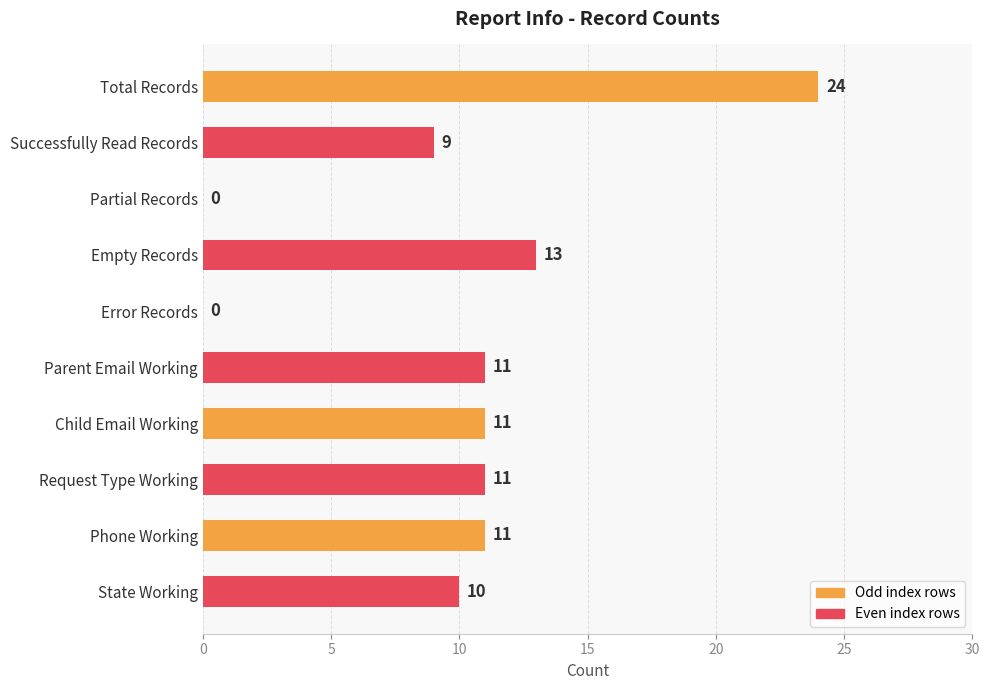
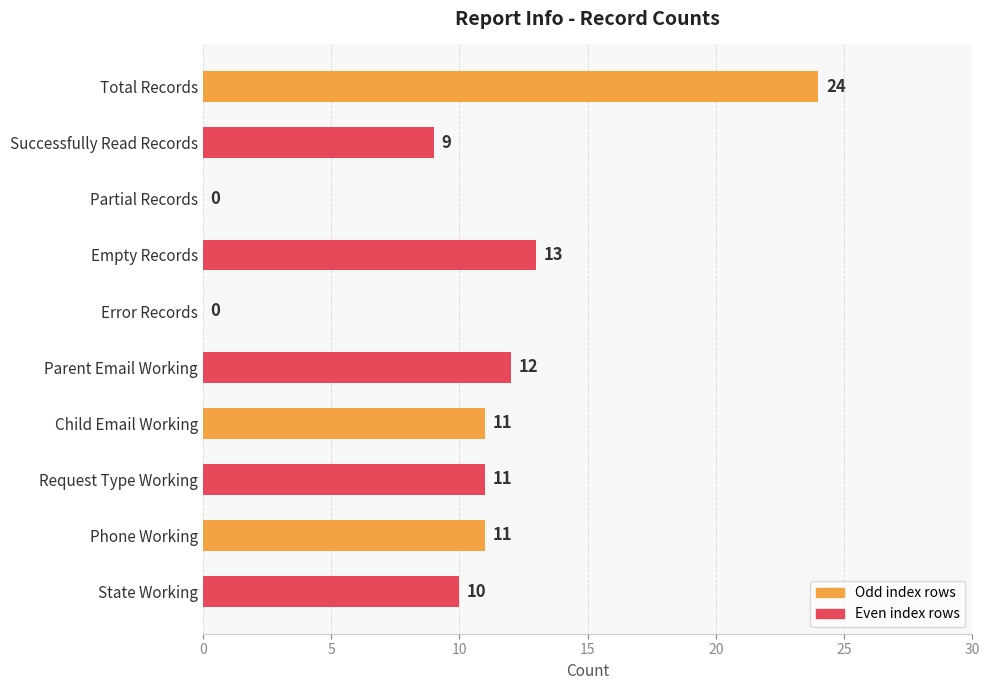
  {
    "Total Records": 24,
    "Successfully Read Records": 9,
    "Partial Records": 0,
    "Empty Records": 13,
    "Error Records": 0,
-   "Parent Email Working": 11,
+   "Parent Email Working": 12,
    "Child Email Working": 11,
    "Request Type Working": 11,
    "Phone Working": 11,
    "State Working": 10
  }
